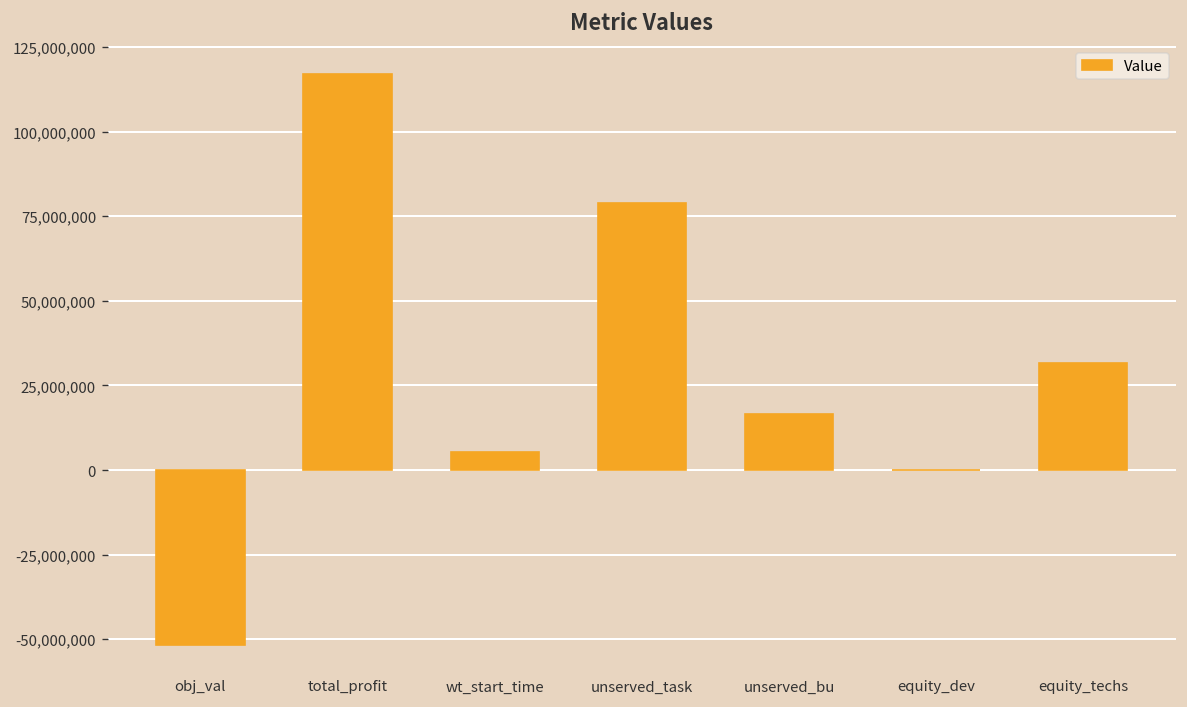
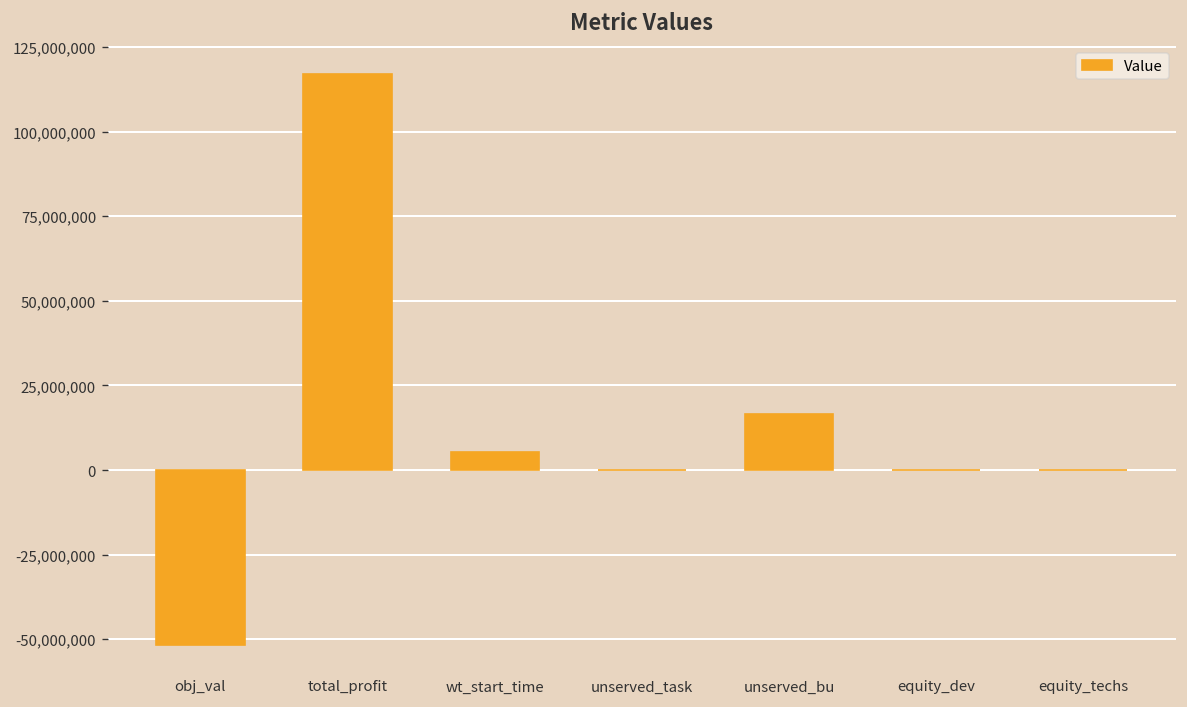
  {
    "obj_val": "-52,000,000",
    "total_profit": "117,000,000",
    "wt_start_time": "5,000,000",
-   "unserved_task": "79,000,000",
+   "unserved_task": "0",
    "unserved_bu": "17,000,000",
-   "equity_techs": "32,000,000"
+   "equity_techs": "0"
  }
